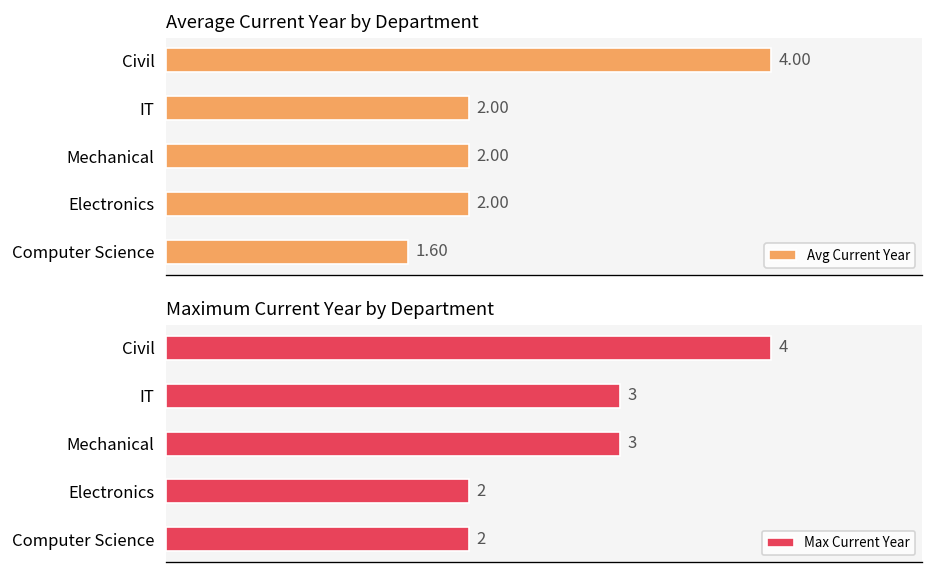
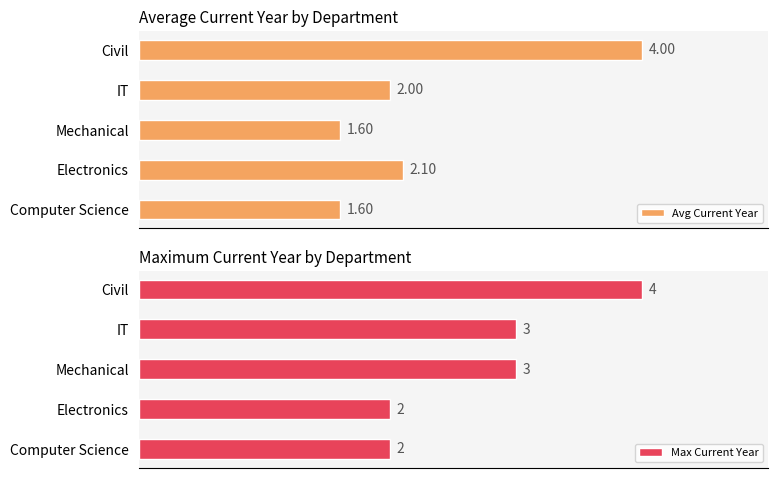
  {
    "Average Current Year by Department": {
      "Civil": 4.00,
      "IT": 2.00,
-     "Mechanical": 2.00,
-     "Electronics": 2.00,
+     "Mechanical": 1.60,
+     "Electronics": 2.10,
      "Computer Science": 1.60
    },
    "Maximum Current Year by Department": {
      "Civil": 4,
      "IT": 3,
      "Mechanical": 3,
      "Electronics": 2,
      "Computer Science": 2
    }
  }
